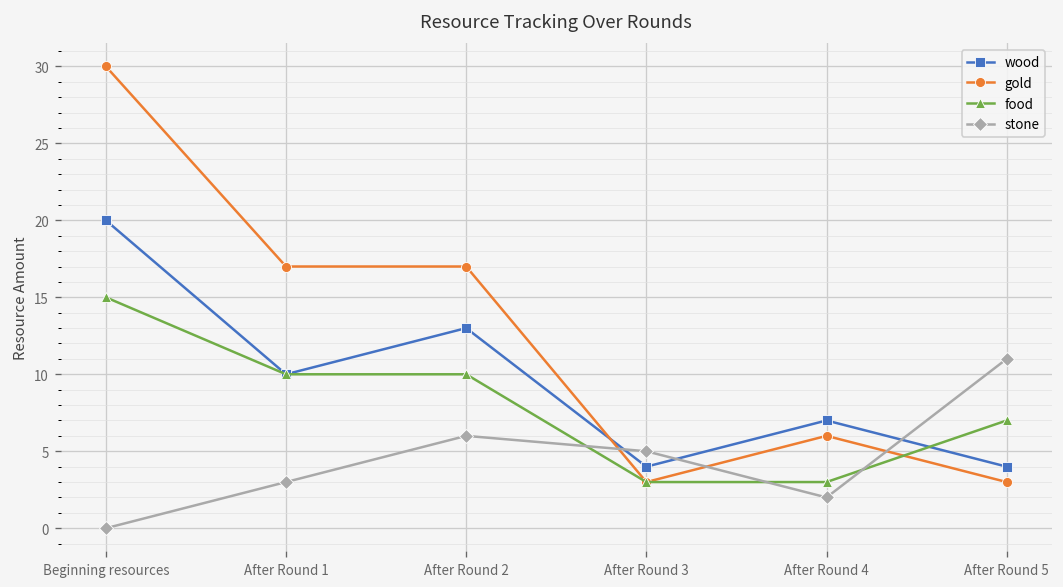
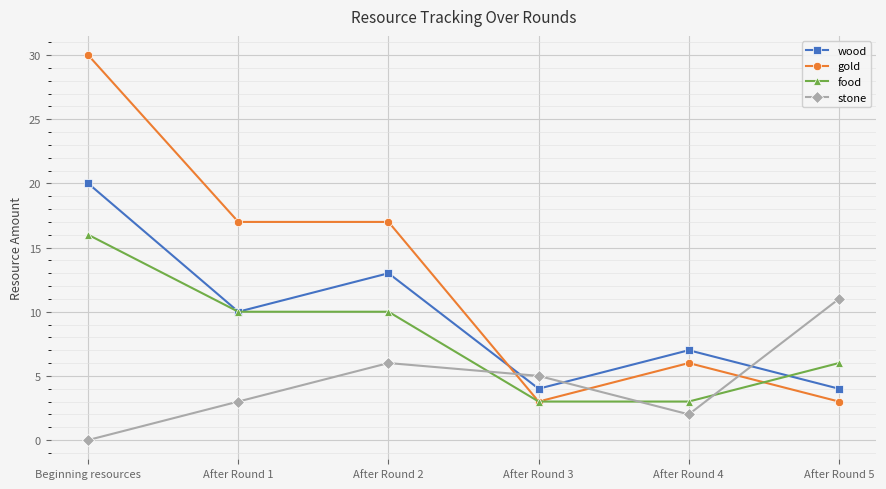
  {
    "wood": {
      "Beginning resources": 20,
      "After Round 2": 13,
      "After Round 3": 4,
      "After Round 4": 7,
      "After Round 5": 4
    },
    "gold": {
      "Beginning resources": 30,
      "After Round 1": 17,
      "After Round 2": 17,
      "After Round 4": 6,
      "After Round 5": 3
    },
    "food": {
-     "Beginning resources": 15,
+     "Beginning resources": 16,
      "After Round 2": 10,
      "After Round 4": 3,
-     "After Round 5": 7
+     "After Round 5": 6
    },
    "stone": {
      "Beginning resources": 0,
      "After Round 1": 3,
      "After Round 2": 6,
      "After Round 3": 5,
      "After Round 4": 2,
      "After Round 5": 11
    }
  }
